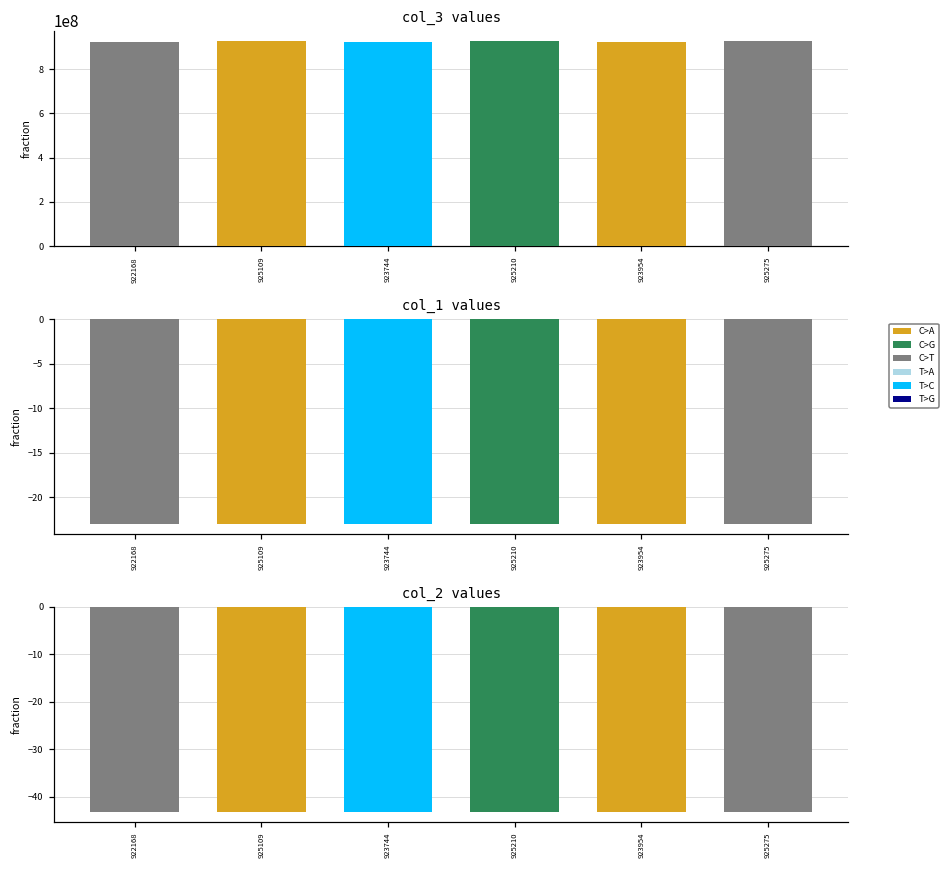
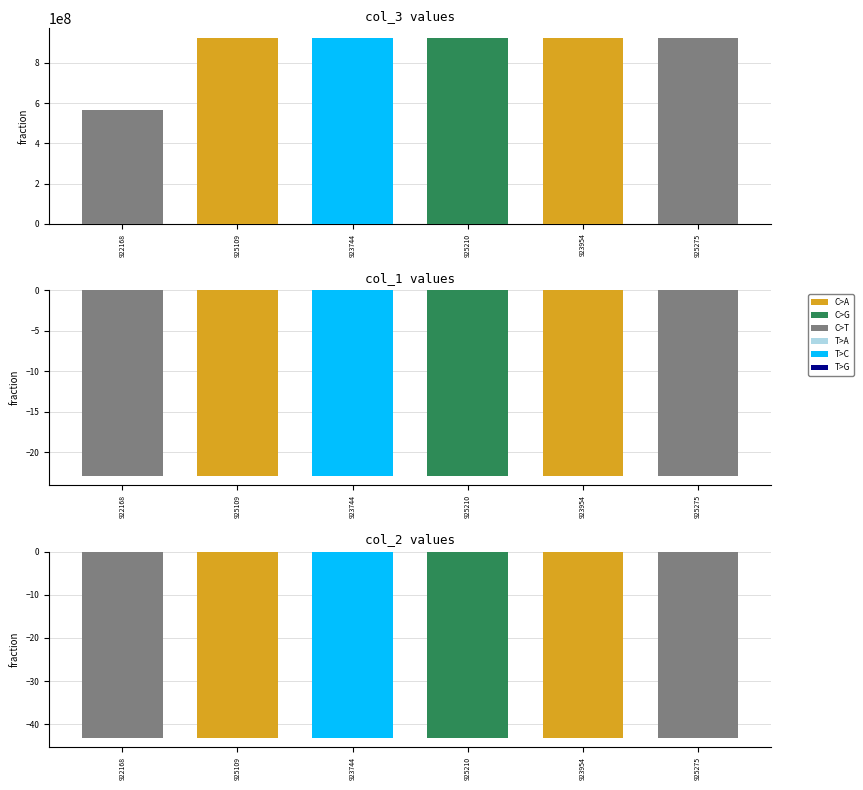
  {
    "col_3 values": {
-     "922168": 920000000,
+     "922168": 570000000,
      "925109": 930000000,
      "923744": 920000000,
      "925210": 930000000,
      "923954": 920000000,
      "925275": 930000000
    },
    "col_1 values": {
      "922168": -23,
      "925109": -23,
      "923744": -23,
      "925210": -23,
      "923954": -23,
      "925275": -23
    },
    "col_2 values": {
      "922168": -43,
      "925109": -43,
      "923744": -43,
      "925210": -43,
      "923954": -43,
      "925275": -43
    }
  }
